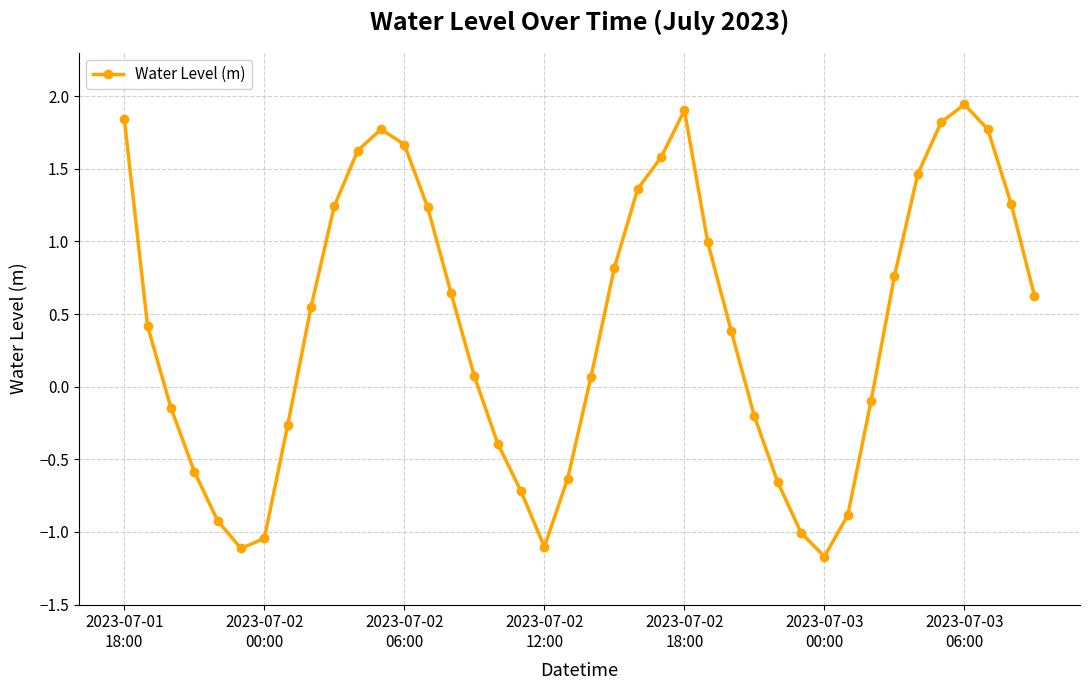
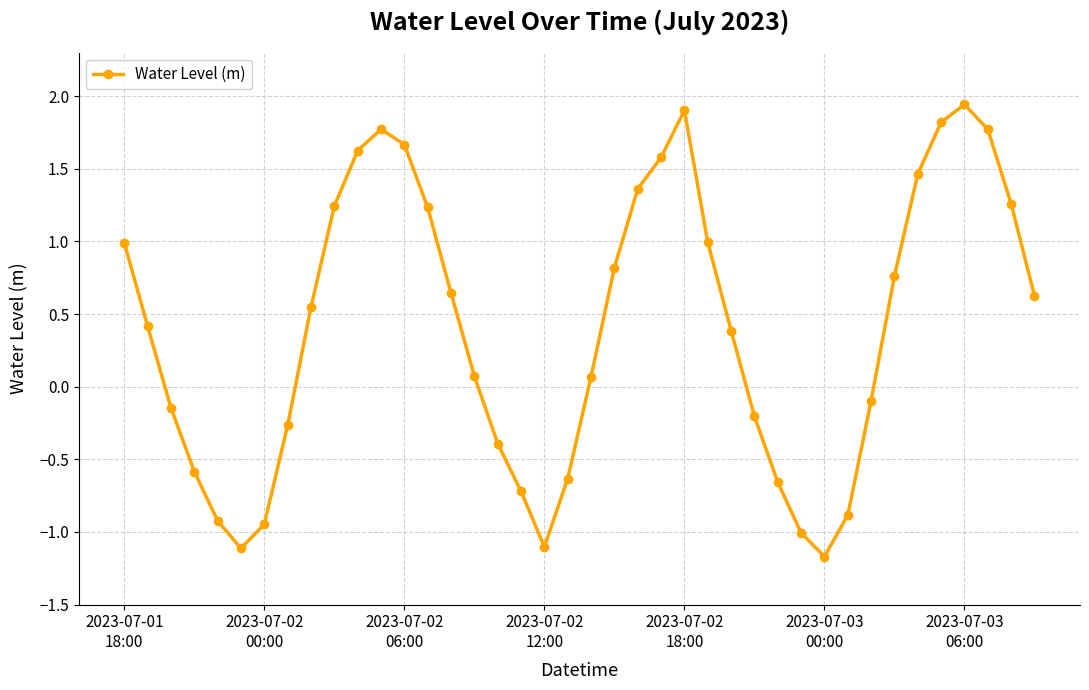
  {
-   "2023-07-01 18:00": 1.84,
-   "2023-07-02 00:00": -1.05,
+   "2023-07-01 18:00": 0.99,
+   "2023-07-02 00:00": -0.95,
    "2023-07-02 06:00": 1.67,
    "2023-07-02 12:00": -1.10,
    "2023-07-02 18:00": 1.90,
    "2023-07-03 00:00": -1.17,
    "2023-07-03 06:00": 1.94
  }
